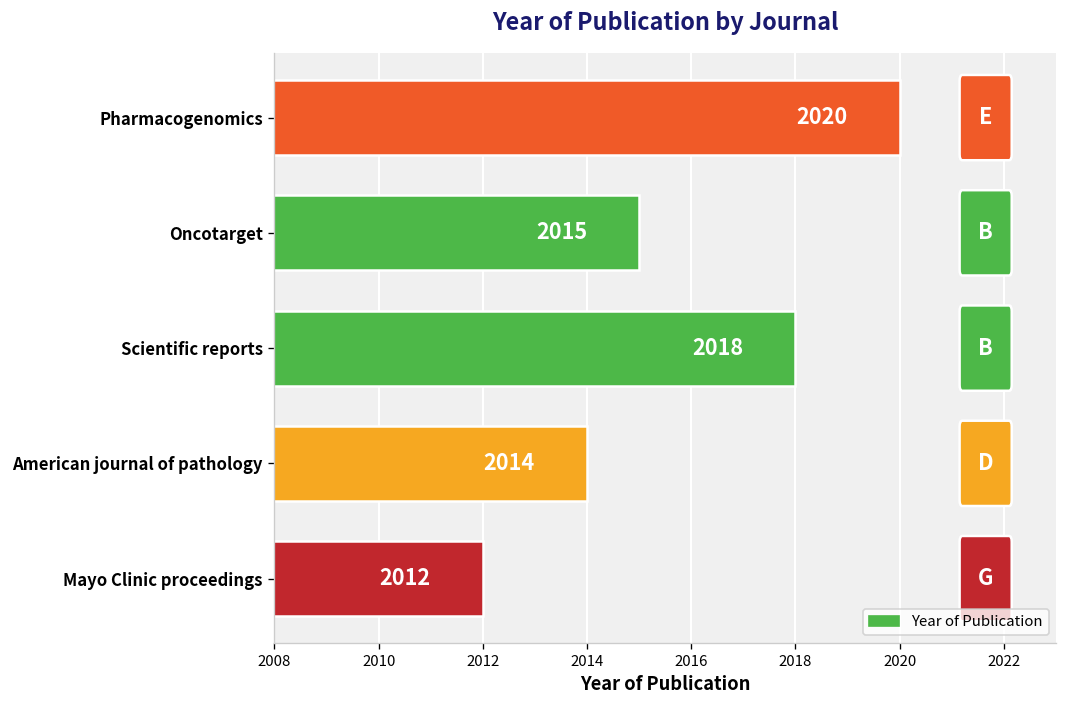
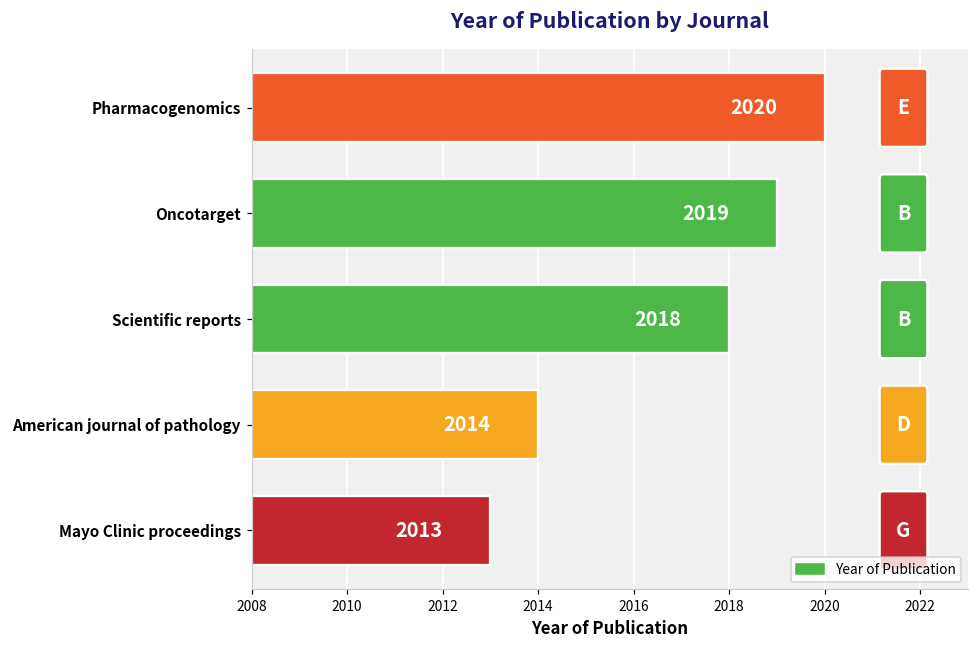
  {
    "Pharmacogenomics": 2020,
-   "Oncotarget": 2015,
+   "Oncotarget": 2019,
    "Scientific reports": 2018,
    "American journal of pathology": 2014,
-   "Mayo Clinic proceedings": 2012
+   "Mayo Clinic proceedings": 2013
  }
